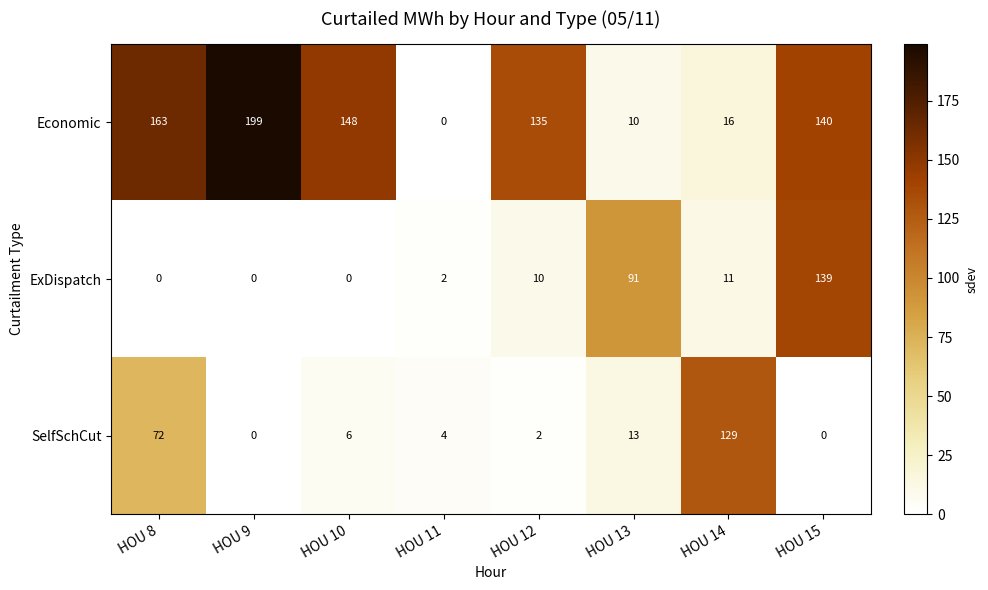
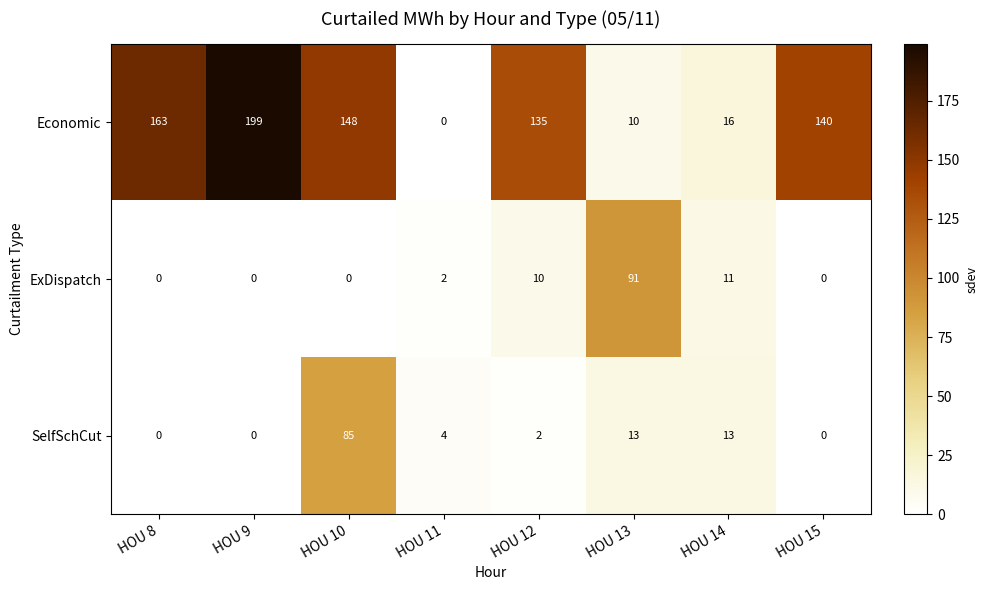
  {
    "Economic": {
      "HOU 8": 163,
      "HOU 9": 199,
      "HOU 10": 148,
      "HOU 11": 0,
      "HOU 12": 135,
      "HOU 13": 10,
      "HOU 14": 16,
      "HOU 15": 140
    },
    "ExDispatch": {
      "HOU 8": 0,
      "HOU 9": 0,
      "HOU 10": 0,
      "HOU 11": 2,
      "HOU 12": 10,
      "HOU 13": 91,
      "HOU 14": 11,
-     "HOU 15": 139
+     "HOU 15": 0
    },
    "SelfSchCut": {
-     "HOU 8": 72,
+     "HOU 8": 0,
      "HOU 9": 0,
-     "HOU 10": 6,
+     "HOU 10": 85,
      "HOU 11": 4,
      "HOU 12": 2,
      "HOU 13": 13,
-     "HOU 14": 129,
+     "HOU 14": 13,
      "HOU 15": 0
    }
  }
